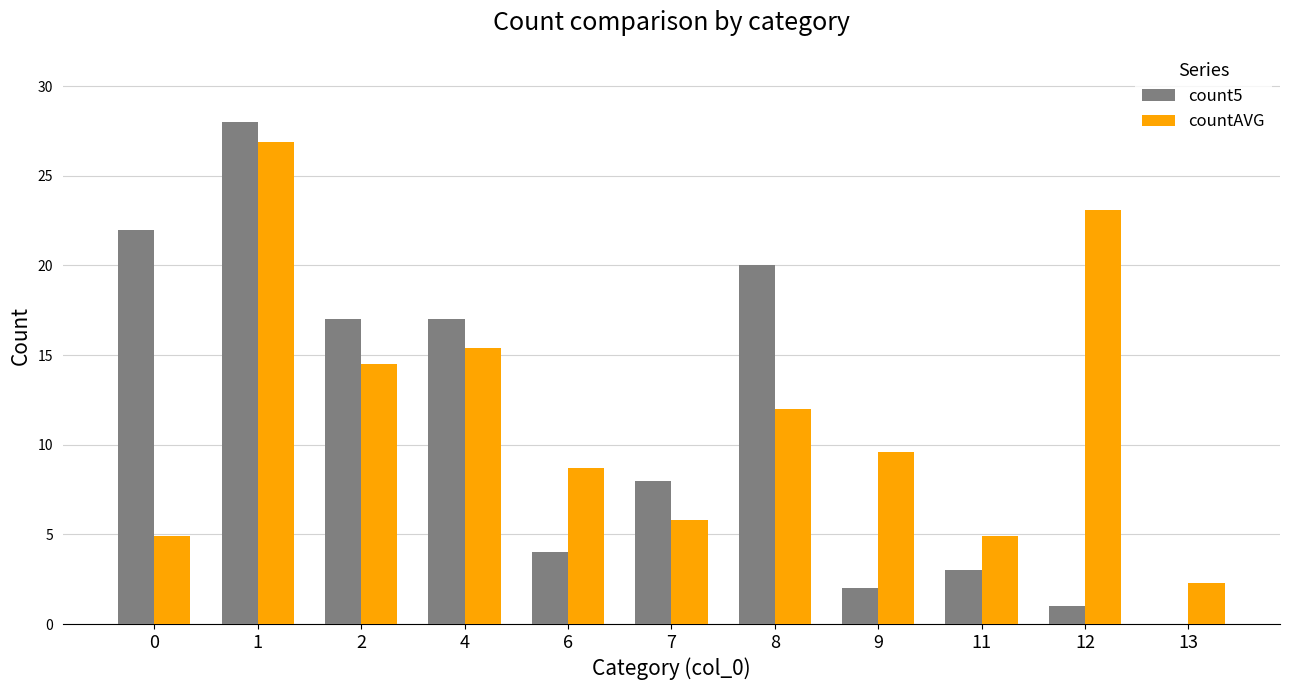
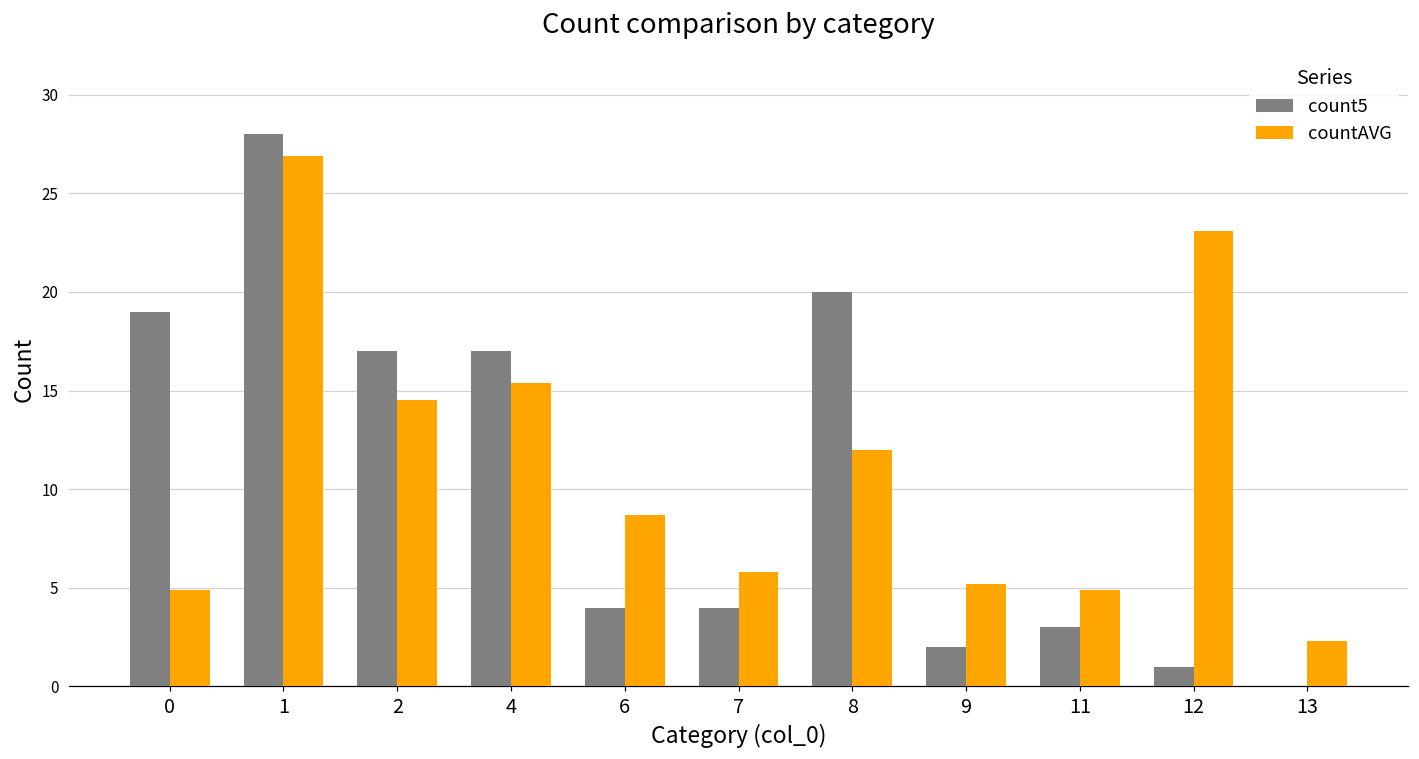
  {
    "count5": {
-     "0": 22,
+     "0": 19,
      "1": 28,
      "2": 17,
      "4": 17,
      "6": 4,
-     "7": 8,
+     "7": 4,
      "8": 20,
      "9": 2,
      "11": 3,
      "12": 1,
      "13": 0
    },
    "countAVG": {
      "0": 4.9,
      "1": 26.9,
      "2": 14.5,
      "4": 15.4,
      "6": 8.7,
      "7": 5.8,
      "8": 12.0,
-     "9": 9.6,
+     "9": 5.2,
      "11": 4.9,
      "12": 23.1,
      "13": 2.3
    }
  }
